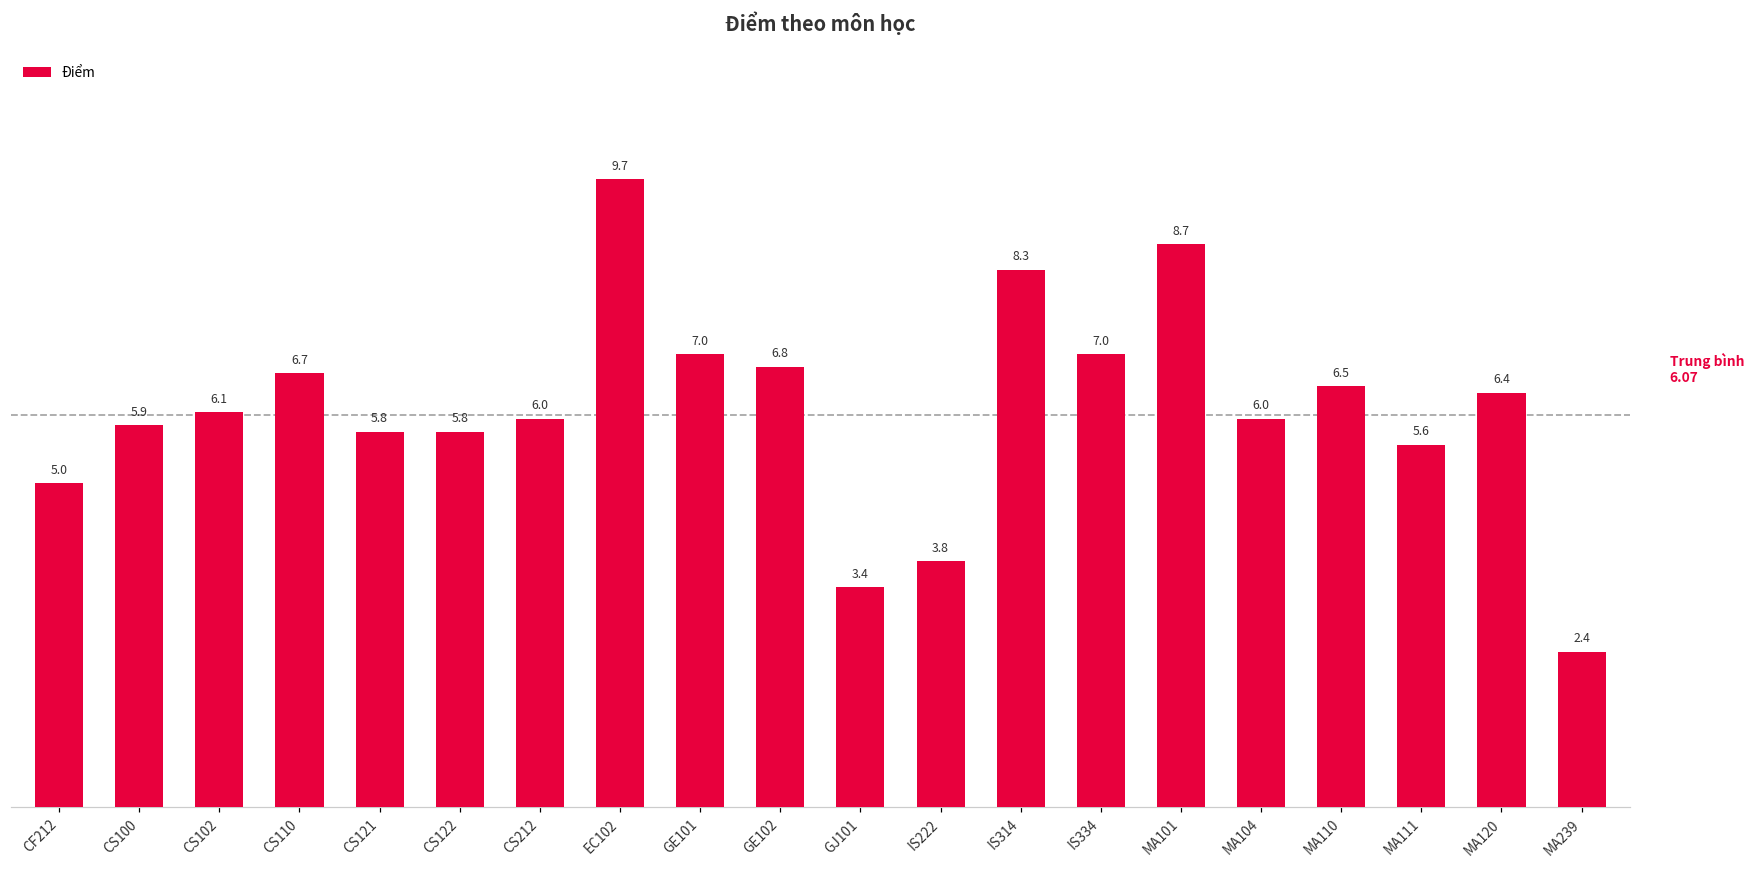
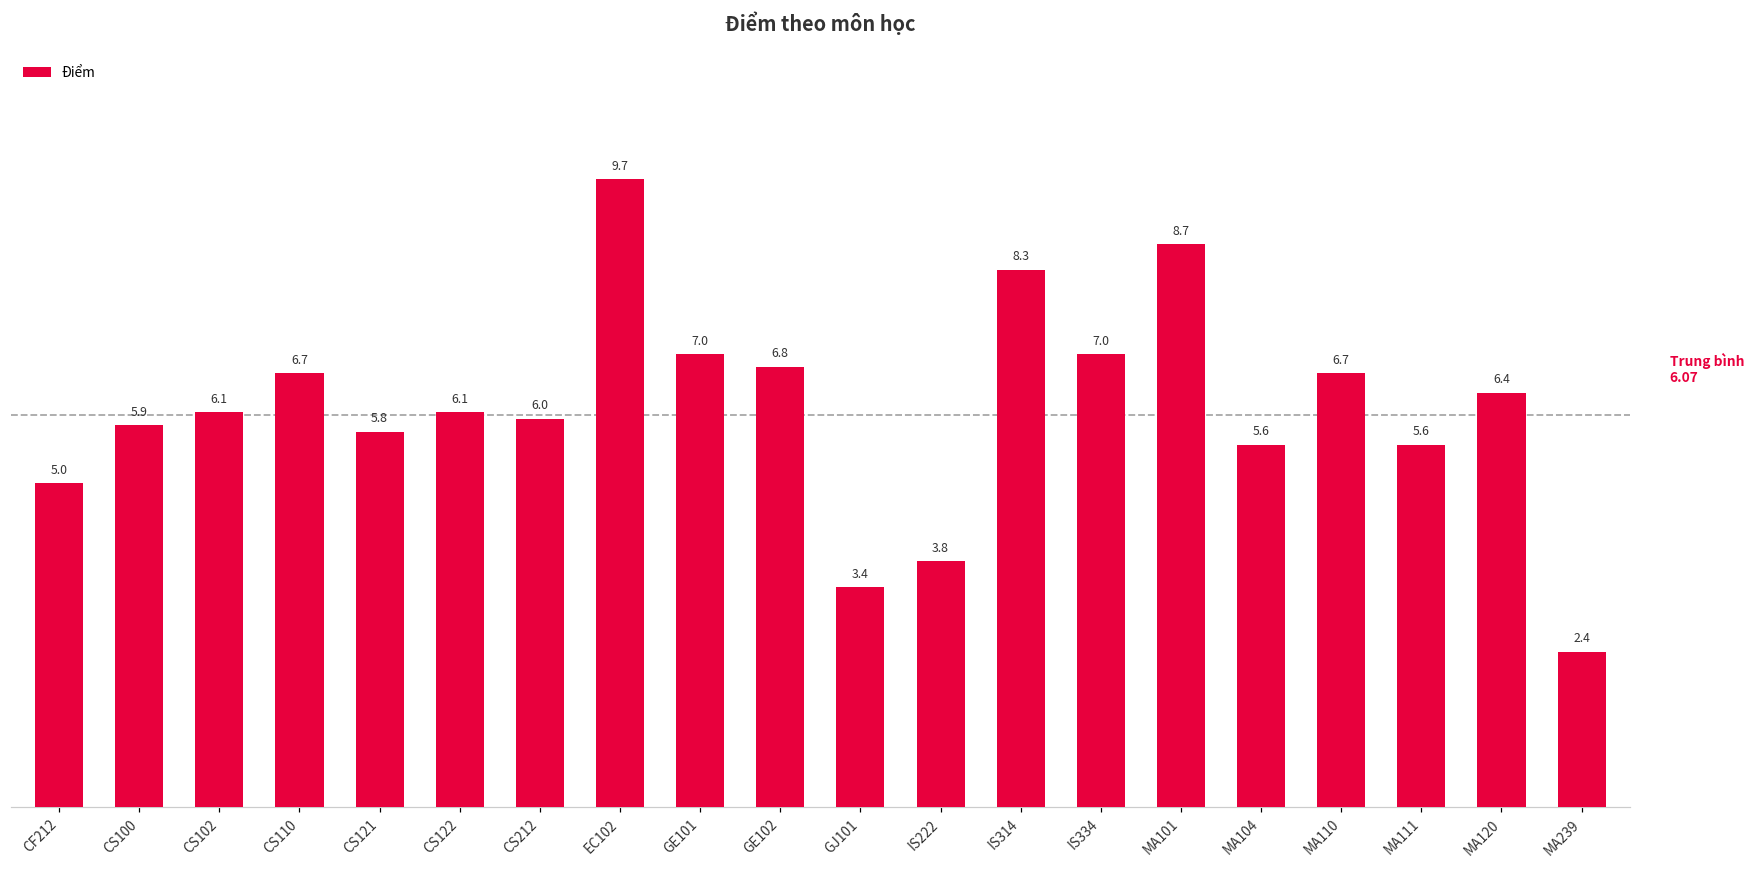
  {
    "CF212": 5.0,
    "CS100": 5.9,
    "CS102": 6.1,
    "CS110": 6.7,
    "CS121": 5.8,
-   "CS122": 5.8,
+   "CS122": 6.1,
    "CS212": 6.0,
    "EC102": 9.7,
    "GE101": 7.0,
    "GE102": 6.8,
    "GJ101": 3.4,
    "IS222": 3.8,
    "IS314": 8.3,
    "IS334": 7.0,
    "MA101": 8.7,
-   "MA104": 6.0,
-   "MA110": 6.5,
+   "MA104": 5.6,
+   "MA110": 6.7,
    "MA111": 5.6,
    "MA120": 6.4,
    "MA239": 2.4
  }
